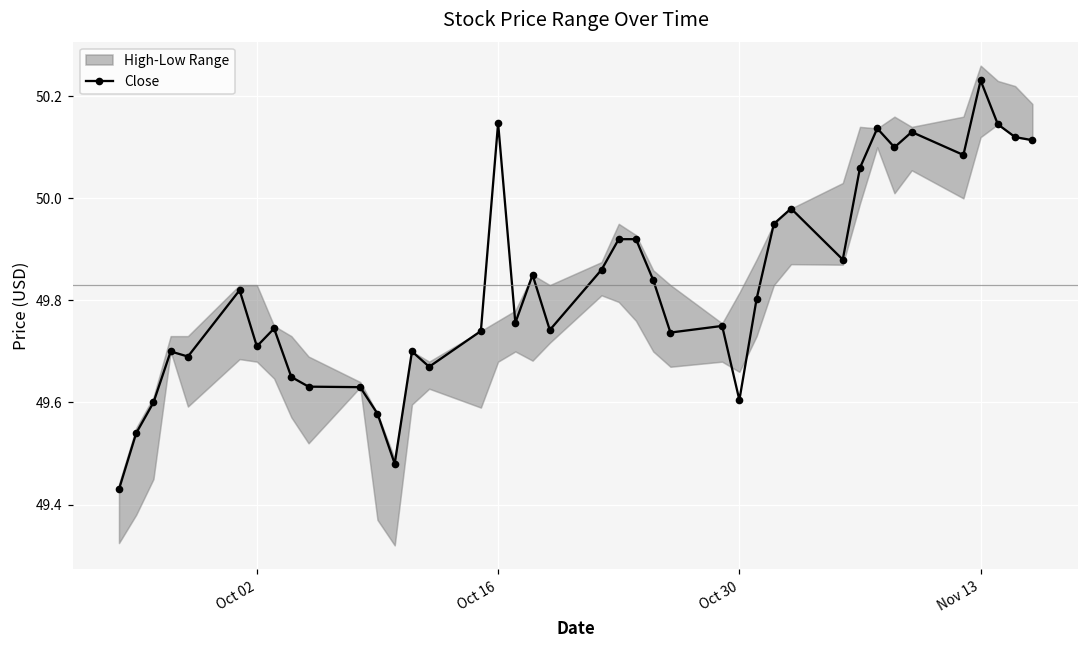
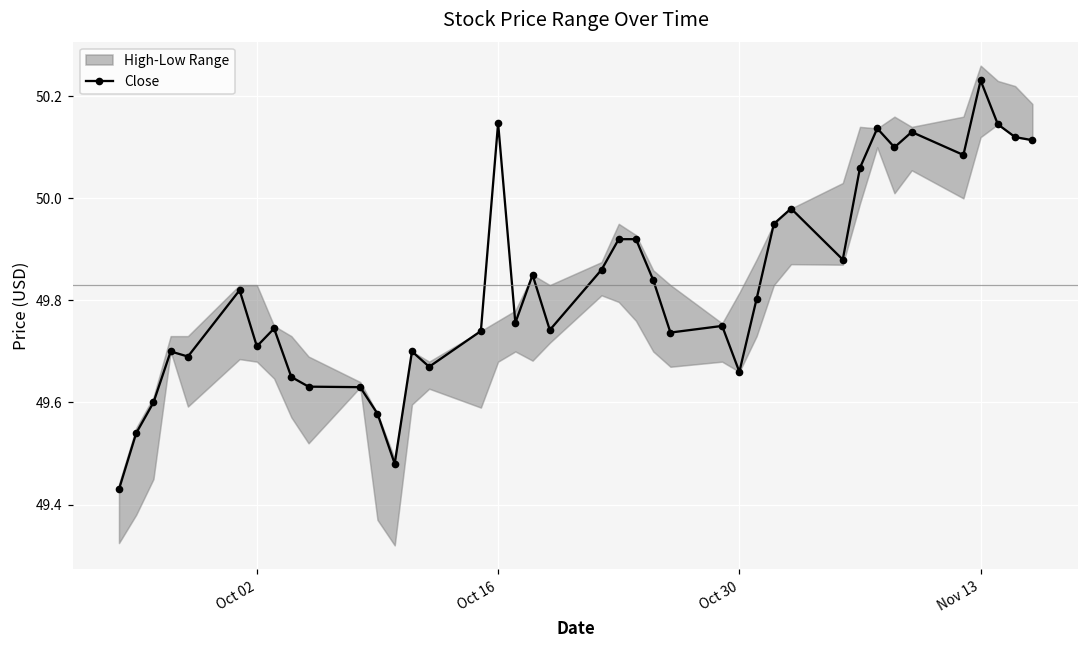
  {
    "Close": {
      "Oct 02": 49.71,
      "Oct 16": 50.15,
-     "Oct 30": 49.60,
+     "Oct 30": 49.66,
      "Nov 13": 50.23
    }
  }
